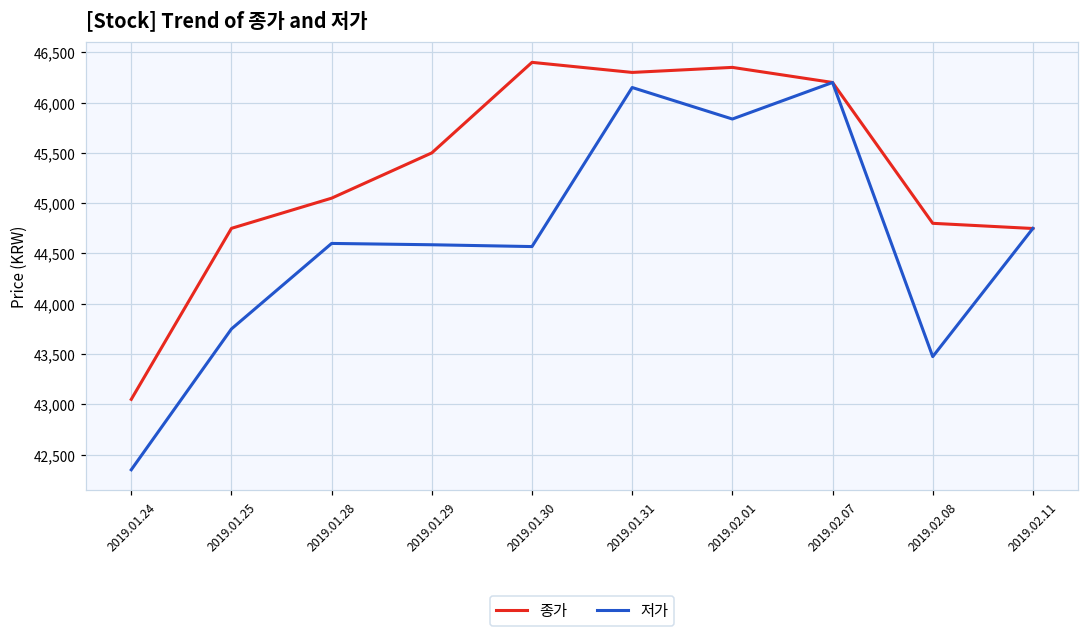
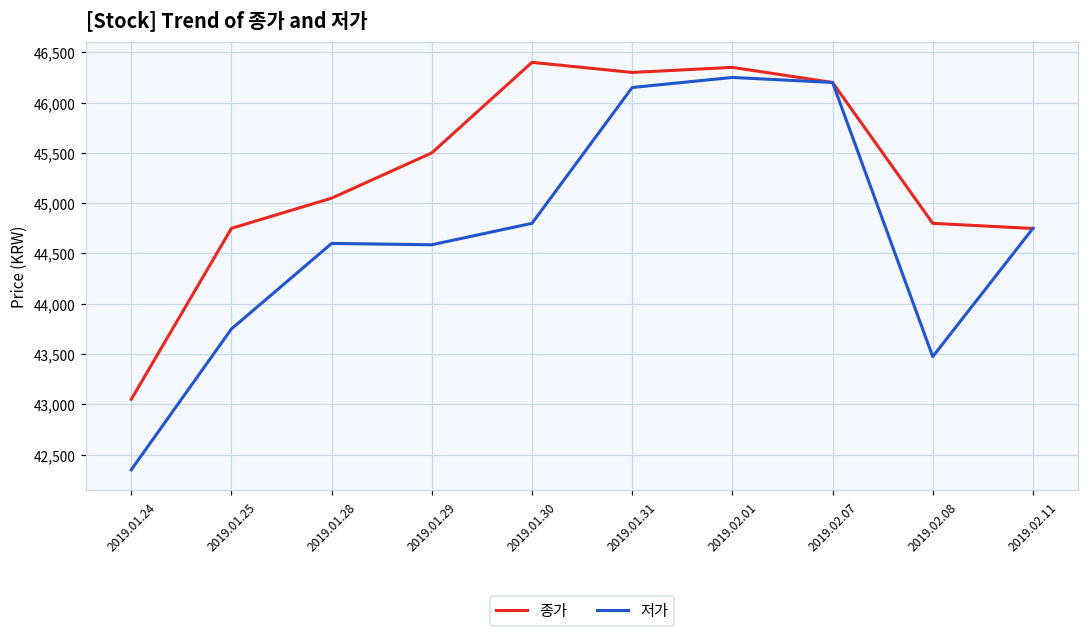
  {
    "종가": {
      "2019.01.24": "43,100",
      "2019.01.25": "44,800",
      "2019.01.28": "45,100",
      "2019.01.29": "45,500",
      "2019.01.30": "46,400",
      "2019.01.31": "46,300",
      "2019.02.01": "46,400",
      "2019.02.08": "44,800"
    },
    "저가": {
      "2019.01.24": "42,400",
      "2019.01.25": "43,800",
      "2019.01.28": "44,600",
      "2019.01.29": "44,600",
-     "2019.01.30": "44,600",
+     "2019.01.30": "44,800",
      "2019.01.31": "46,200",
-     "2019.02.01": "45,800",
+     "2019.02.01": "46,300",
      "2019.02.08": "43,500"
    }
  }
